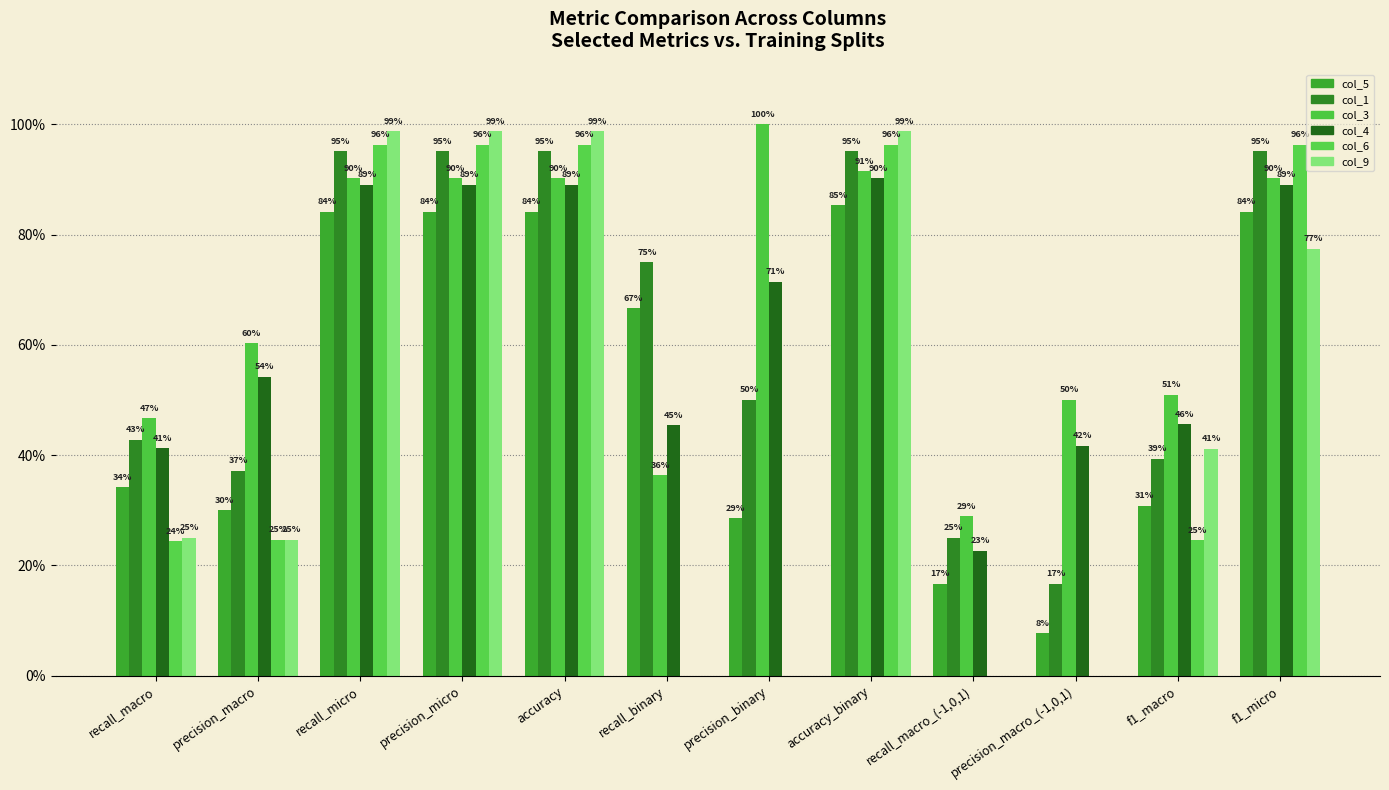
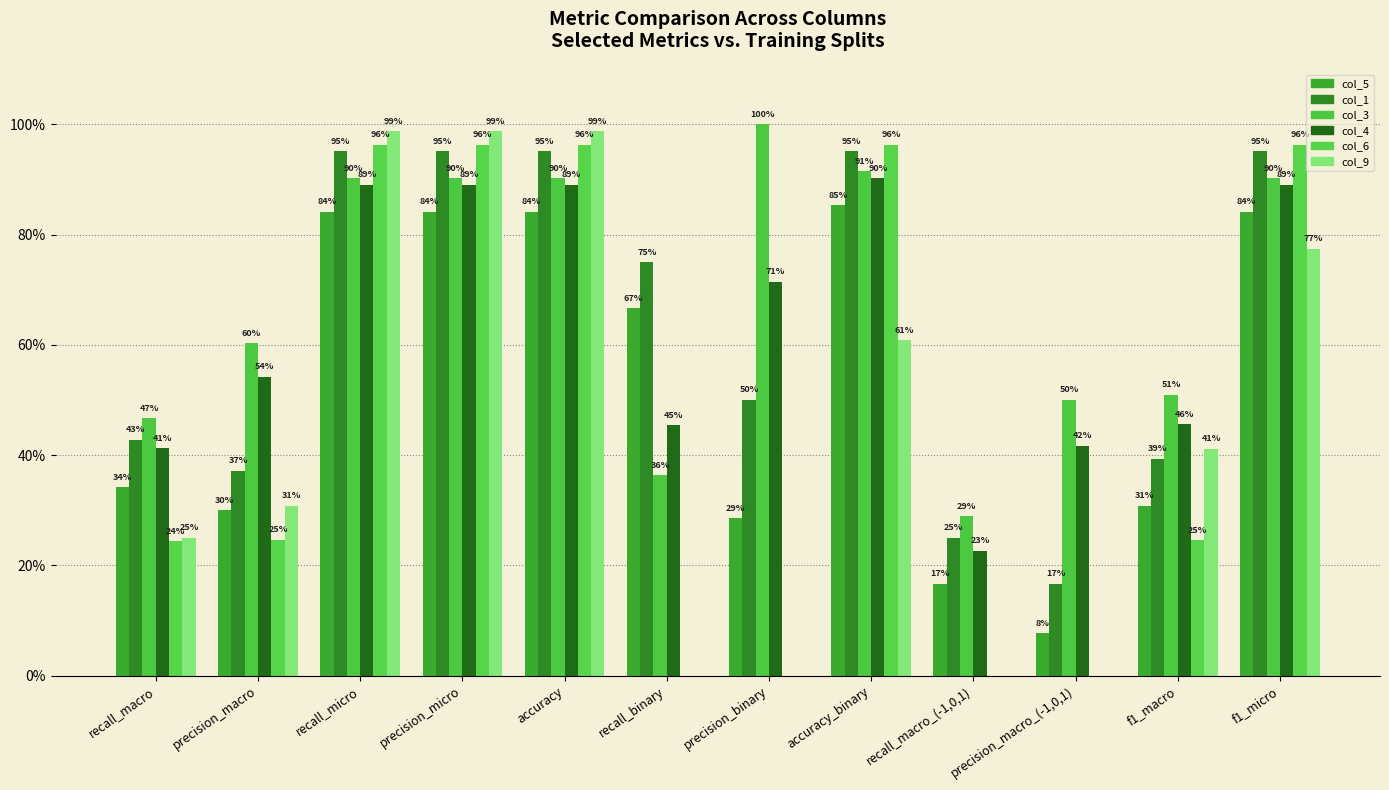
  {
    "col_9": {
-     "precision_macro": "25%",
+     "precision_macro": "31%",
      "recall_micro": "99%",
      "precision_micro": "99%",
      "accuracy": "99%",
-     "accuracy_binary": "99%",
+     "accuracy_binary": "61%",
      "f1_macro": "41%",
      "f1_micro": "77%"
    }
  }
